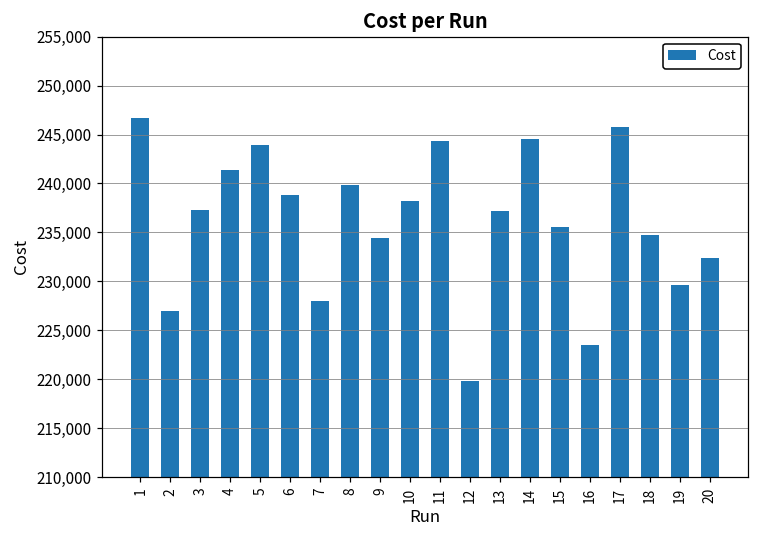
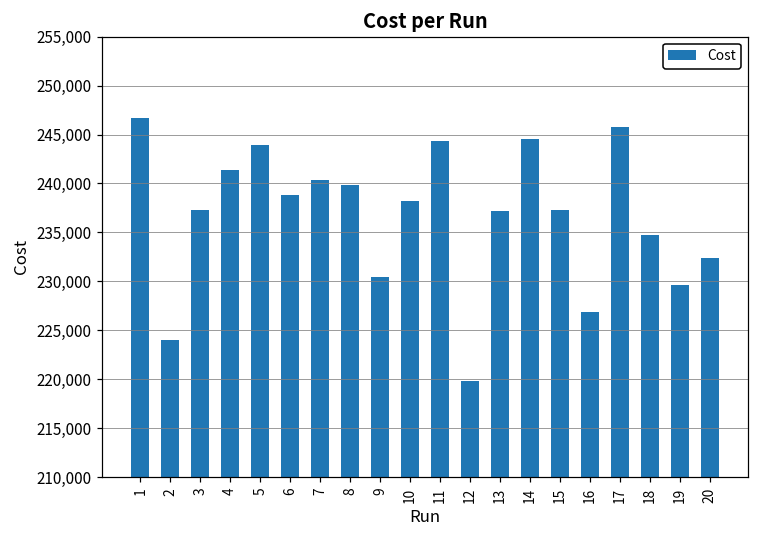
  {
    "1": "247,000",
-   "2": "227,000",
+   "2": "224,000",
    "3": "237,000",
    "4": "241,000",
    "5": "244,000",
    "6": "239,000",
-   "7": "228,000",
+   "7": "240,000",
    "8": "240,000",
-   "9": "234,000",
+   "9": "230,000",
    "10": "238,000",
    "11": "244,000",
    "12": "220,000",
    "13": "237,000",
    "14": "245,000",
-   "15": "236,000",
-   "16": "224,000",
+   "15": "237,000",
+   "16": "227,000",
    "17": "246,000",
    "18": "235,000",
    "19": "230,000",
    "20": "232,000"
  }
